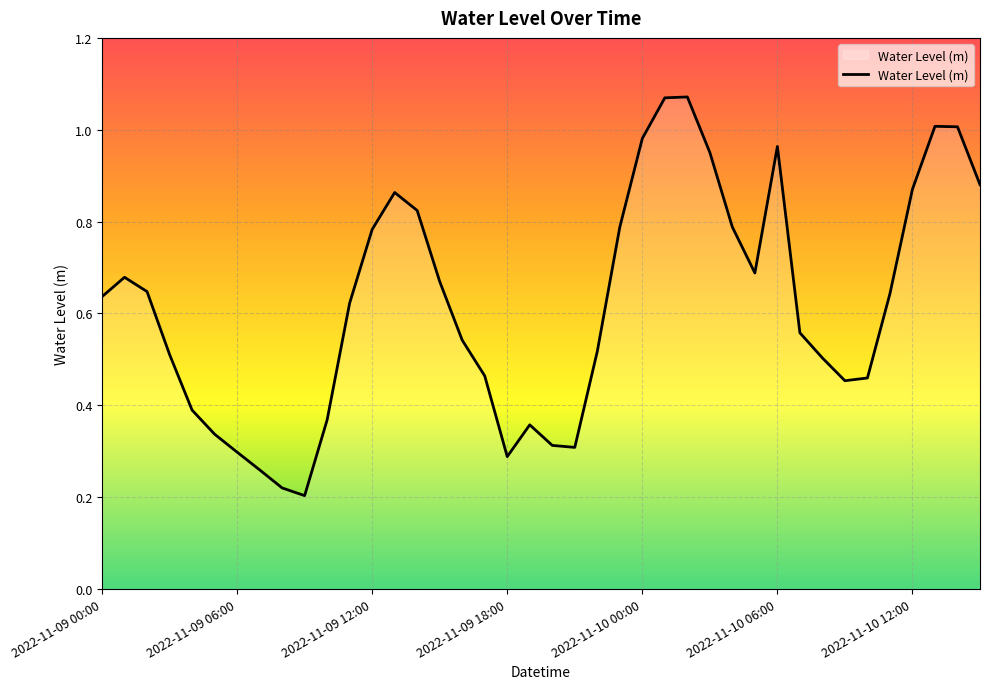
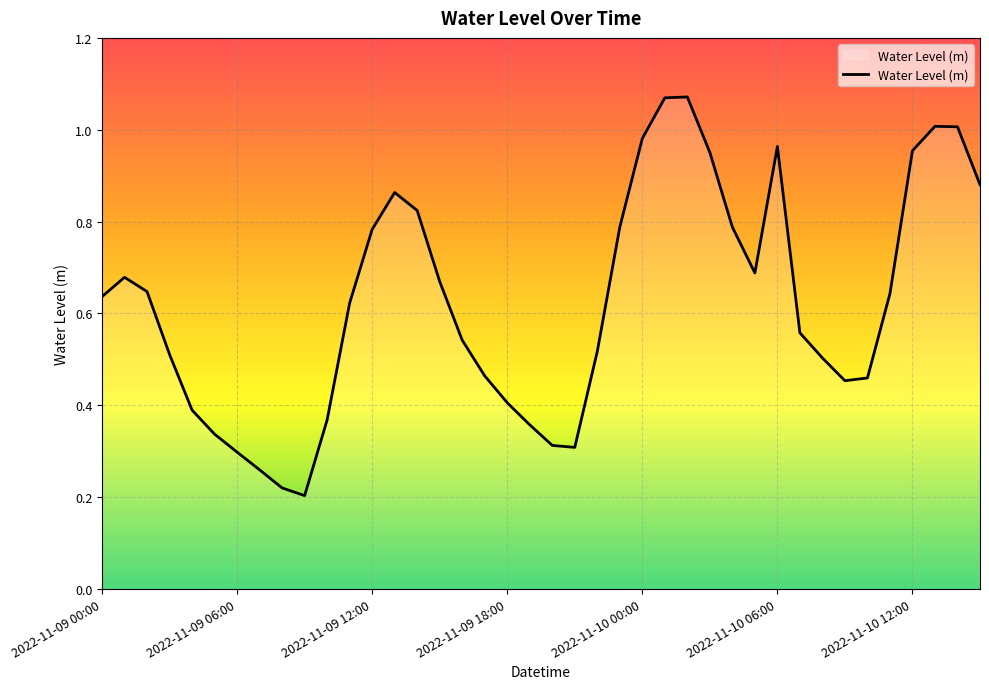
  {
    "2022-11-09 00:00": 0.64,
    "2022-11-09 06:00": 0.30,
    "2022-11-09 12:00": 0.78,
-   "2022-11-09 18:00": 0.29,
+   "2022-11-09 18:00": 0.41,
    "2022-11-10 00:00": 0.98,
    "2022-11-10 06:00": 0.96,
-   "2022-11-10 12:00": 0.87
+   "2022-11-10 12:00": 0.95
  }
